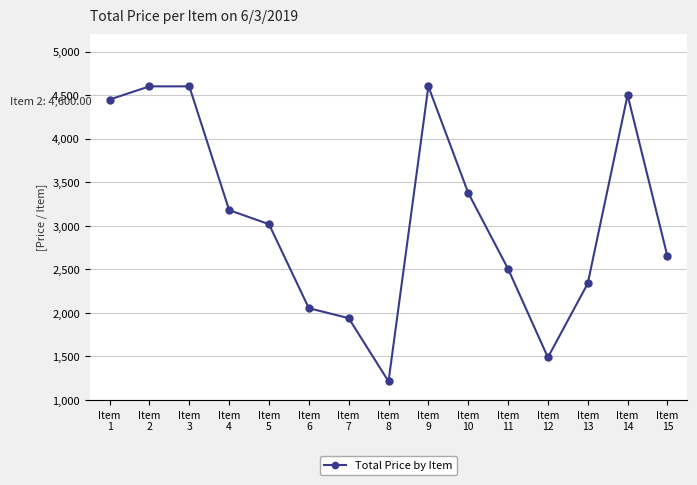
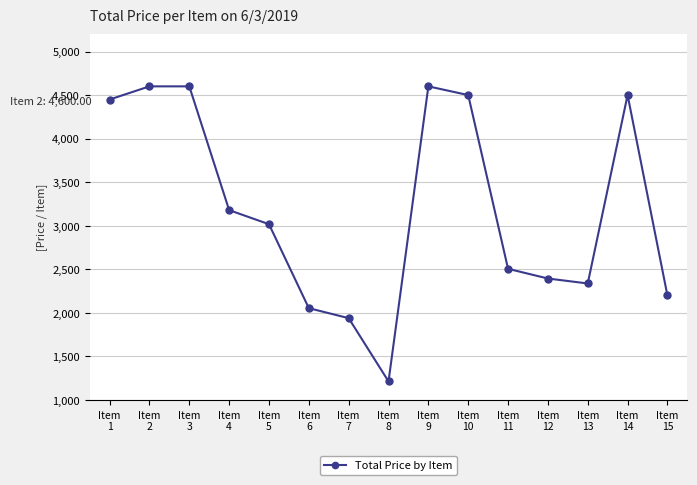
  {
    "Item 2": "4,600",
    "Item 3": "4,600",
    "Item 4": "3,200",
    "Item 5": "3,000",
    "Item 6": "2,100",
    "Item 7": "1,900",
    "Item 8": "1,200",
    "Item 9": "4,600",
-   "Item 10": "3,400",
+   "Item 10": "4,500",
    "Item 11": "2,500",
-   "Item 12": "1,500",
+   "Item 12": "2,400",
    "Item 13": "2,300",
    "Item 14": "4,500",
-   "Item 15": "2,700"
+   "Item 15": "2,200"
  }
